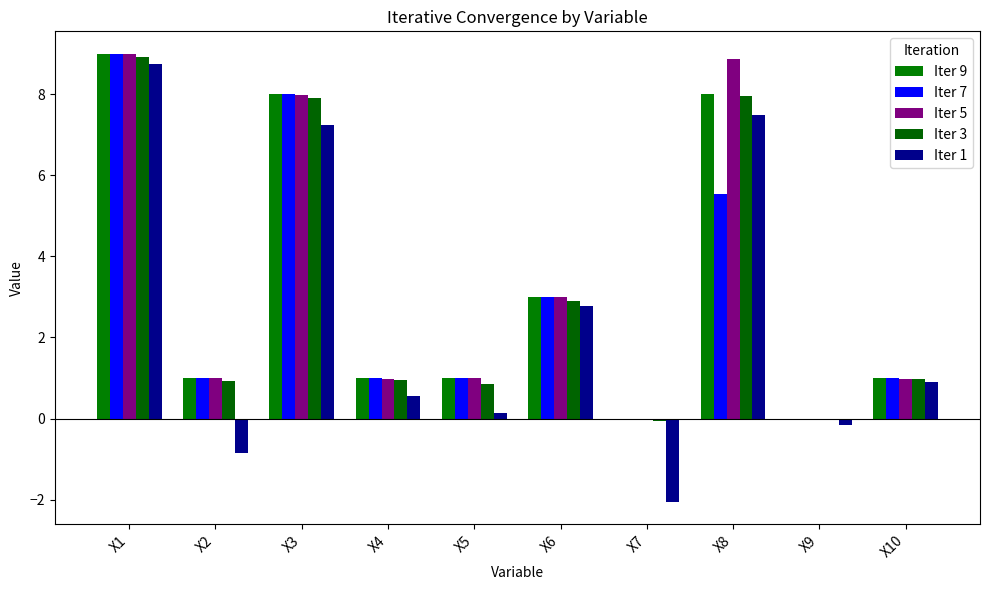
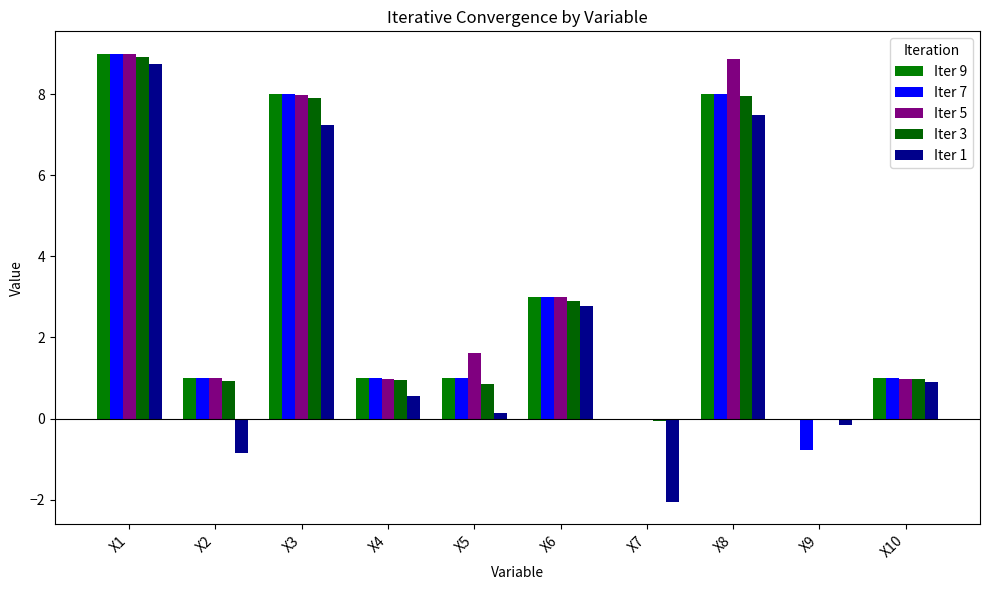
  {
    "Iter 7": {
      "X1": 9.0,
      "X2": 1.0,
      "X3": 8.0,
      "X4": 1.0,
      "X5": 1.0,
      "X6": 3.0,
-     "X8": 5.5,
-     "X9": 0.0,
+     "X8": 8.0,
+     "X9": -0.8,
      "X10": 1.0
    },
    "Iter 5": {
      "X1": 9.0,
      "X2": 1.0,
      "X3": 8.0,
      "X4": 1.0,
-     "X5": 1.0,
+     "X5": 1.6,
      "X6": 3.0,
      "X8": 8.9,
      "X10": 1.0
    },
    "Iter 1": {
      "X1": 8.8,
      "X2": -0.8,
      "X3": 7.2,
      "X4": 0.6,
      "X5": 0.1,
      "X6": 2.8,
      "X7": -2.1,
      "X8": 7.5,
      "X9": -0.2,
      "X10": 0.9
    }
  }
